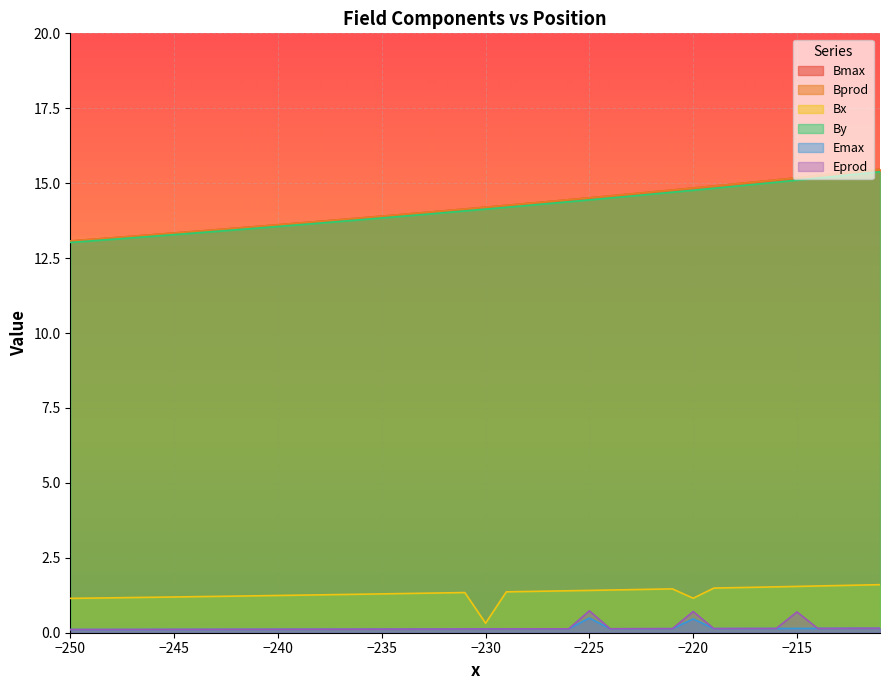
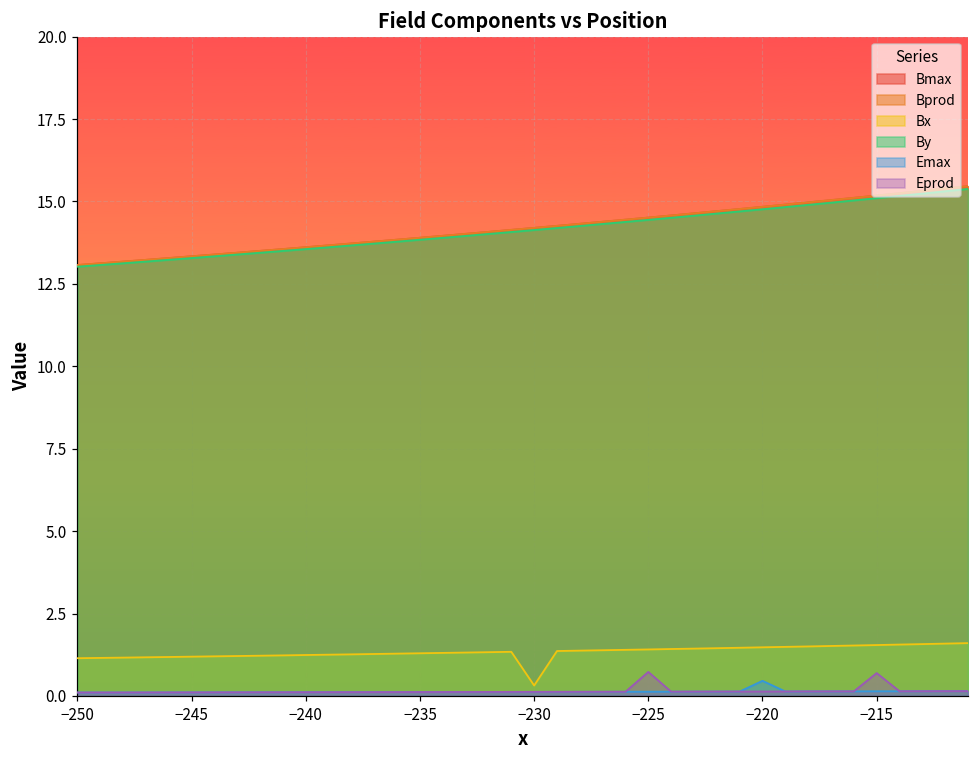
  {
    "Bx": {
      "−250": 1.1,
      "−245": 1.2,
      "−240": 1.2,
      "−235": 1.3,
      "−230": 0.3,
      "−225": 1.4,
-     "−220": 1.2,
+     "−220": 1.5,
      "−215": 1.5
    },
    "Emax": {
-     "−225": 0.5,
+     "−225": 0.1,
      "−220": 0.5,
      "−215": 0.1
    },
    "Eprod": {
      "−225": 0.7,
-     "−220": 0.7,
+     "−220": 0.1,
      "−215": 0.7
    }
  }
